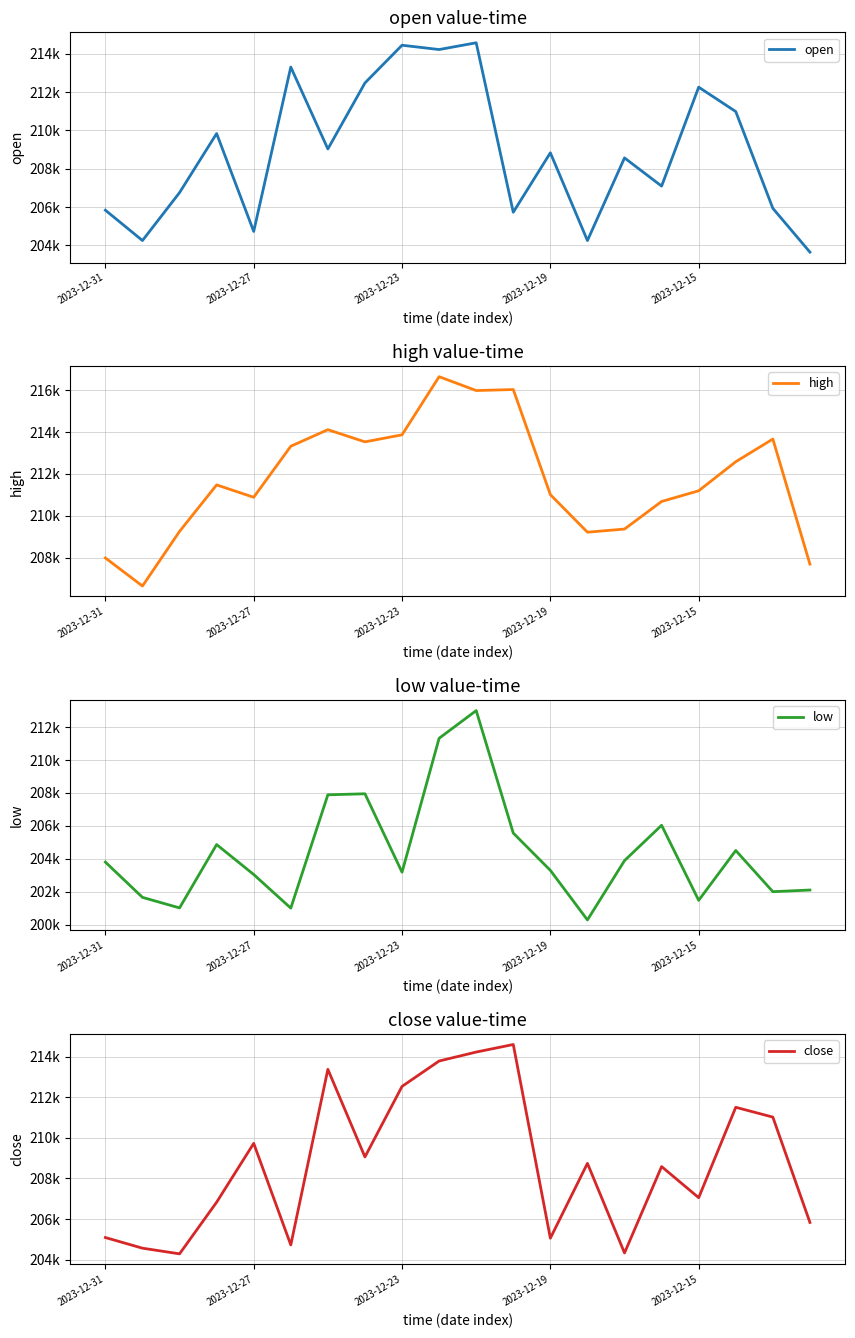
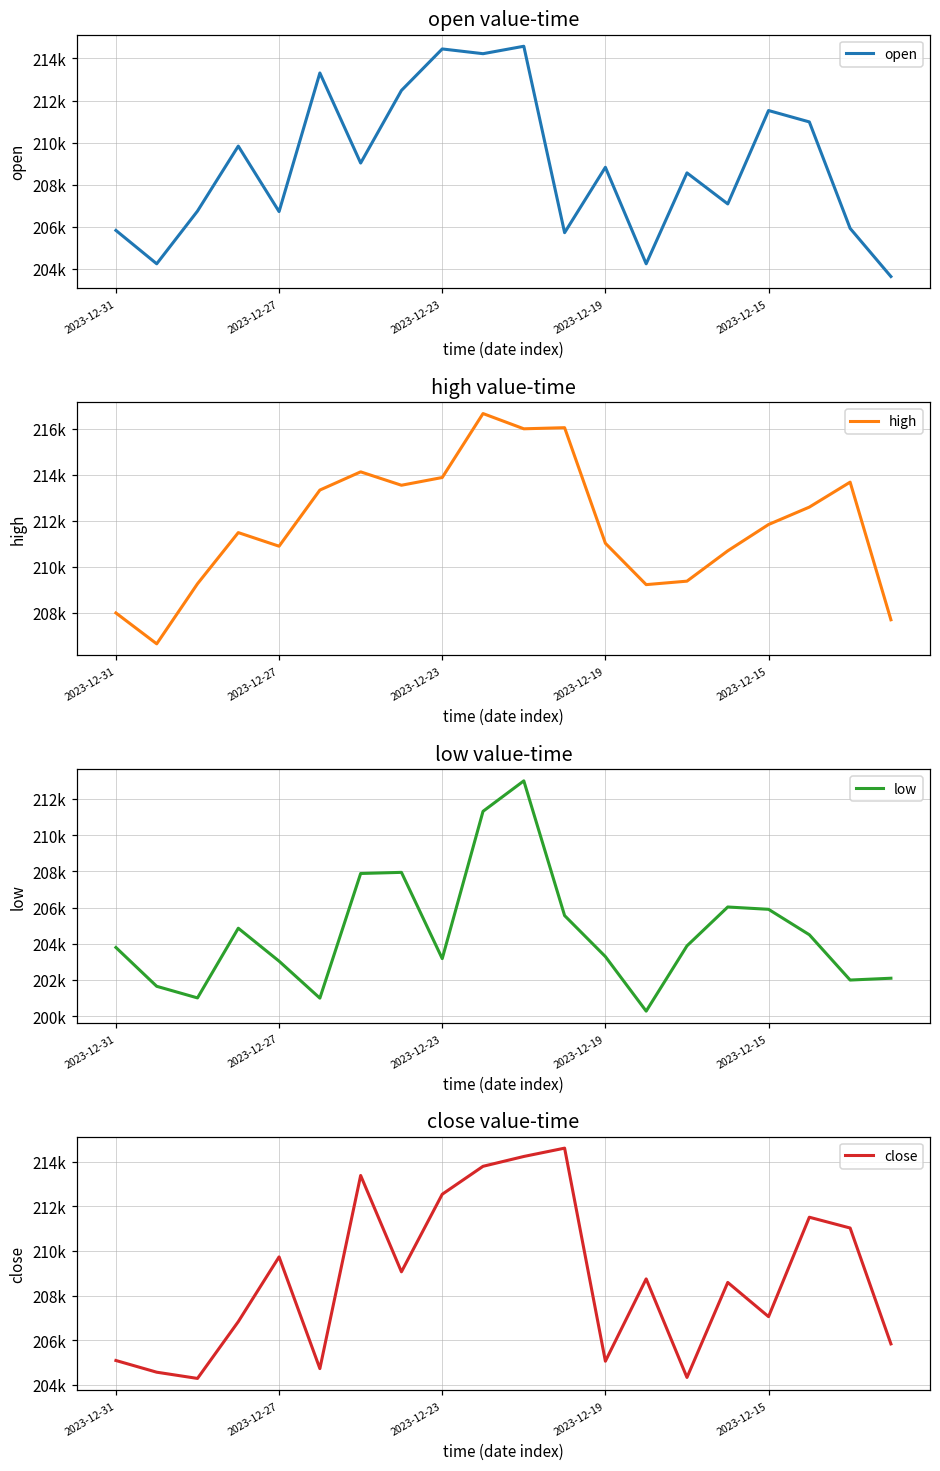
  {
    "open value-time": {
      "2023-12-31": 205800,
-     "2023-12-27": 204700,
+     "2023-12-27": 206700,
      "2023-12-23": 214500,
      "2023-12-19": 208800,
-     "2023-12-15": 212300
+     "2023-12-15": 211500
    },
    "high value-time": {
      "2023-12-31": 208000,
      "2023-12-27": 210900,
      "2023-12-23": 213900,
      "2023-12-19": 211000,
-     "2023-12-15": 211200
+     "2023-12-15": 211800
    },
    "low value-time": {
      "2023-12-31": 203800,
      "2023-12-27": 203000,
      "2023-12-23": 203200,
      "2023-12-19": 203300,
-     "2023-12-15": 201500
+     "2023-12-15": 205900
    },
    "close value-time": {
      "2023-12-31": 205100,
      "2023-12-27": 209700,
      "2023-12-23": 212500,
      "2023-12-19": 205100,
      "2023-12-15": 207100
    }
  }
